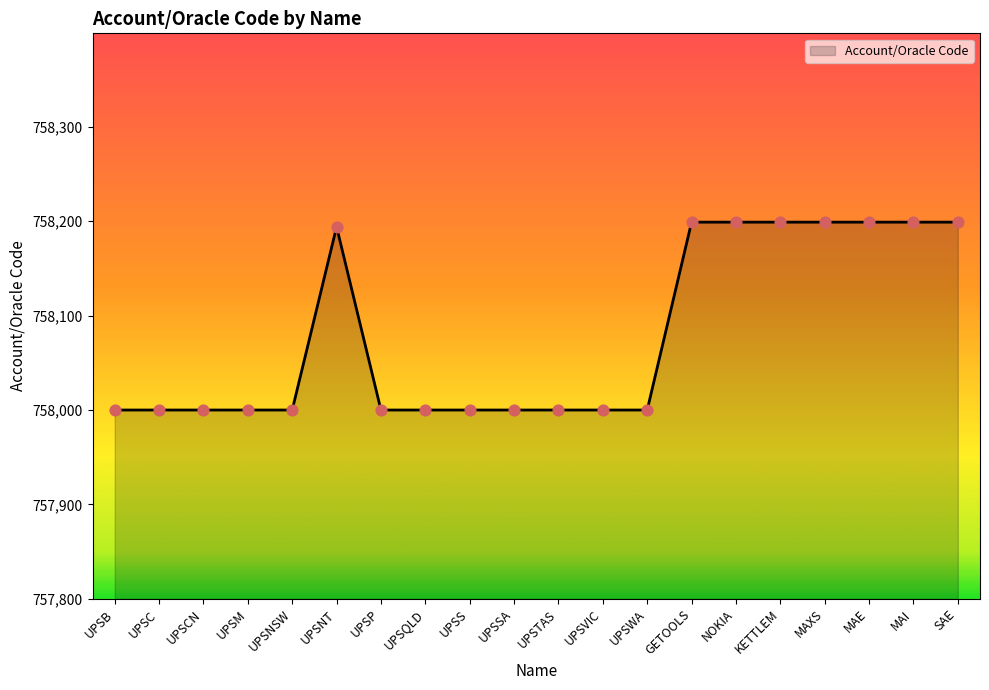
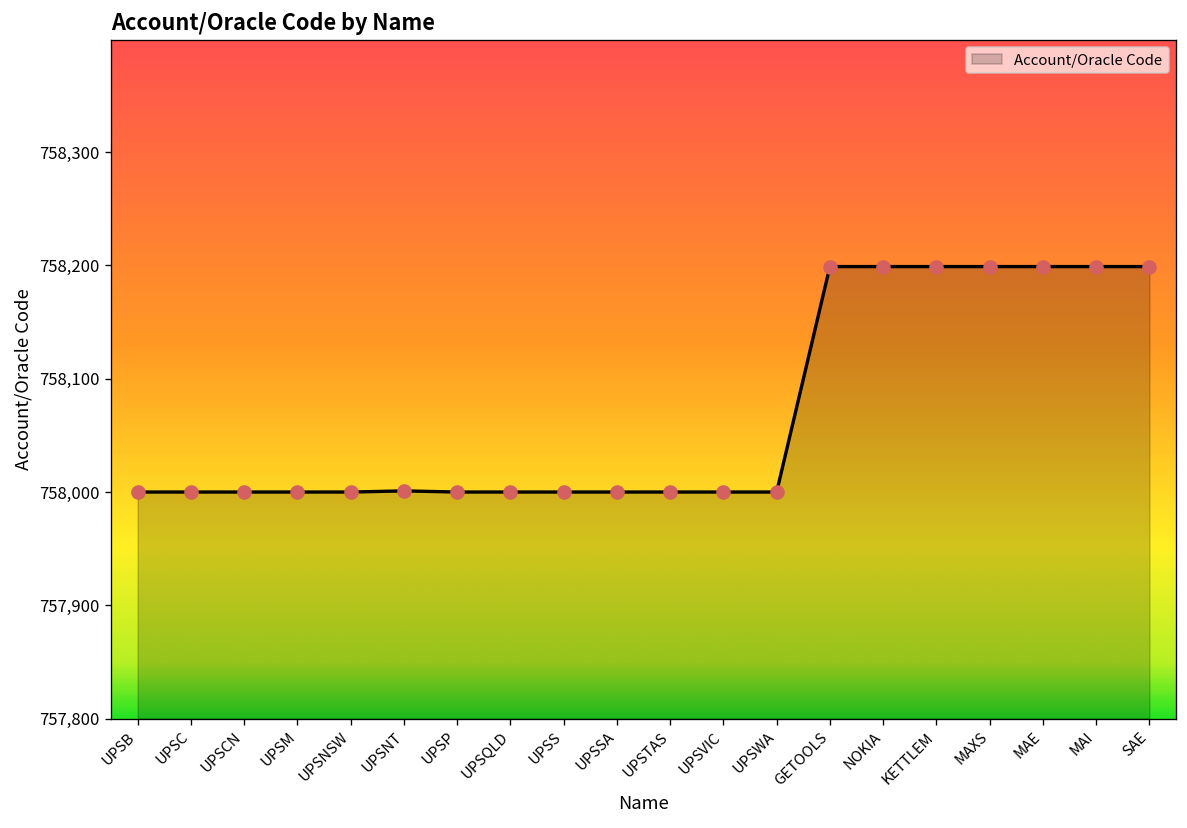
  {
    "UPSB": "758,000",
    "UPSC": "758,000",
    "UPSCN": "758,000",
    "UPSM": "758,000",
    "UPSNSW": "758,000",
-   "UPSNT": "758,190",
+   "UPSNT": "758,000",
    "UPSP": "758,000",
    "UPSQLD": "758,000",
    "UPSS": "758,000",
    "UPSSA": "758,000",
    "UPSTAS": "758,000",
    "UPSVIC": "758,000",
    "UPSWA": "758,000",
    "GETOOLS": "758,200",
    "NOKIA": "758,200",
    "KETTLEM": "758,200",
    "MAXS": "758,200",
    "MAE": "758,200",
    "MAI": "758,200",
    "SAE": "758,200"
  }
